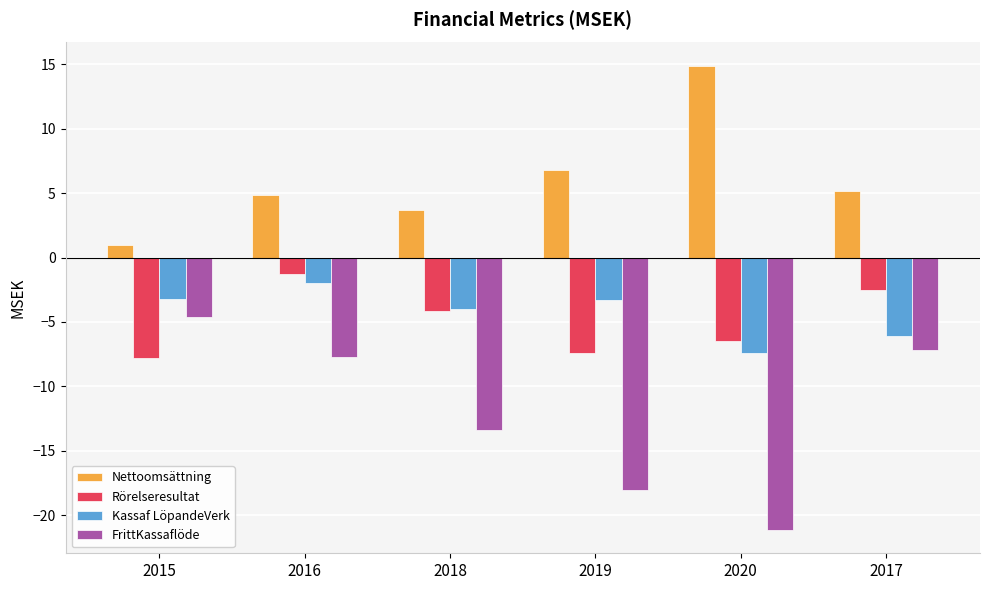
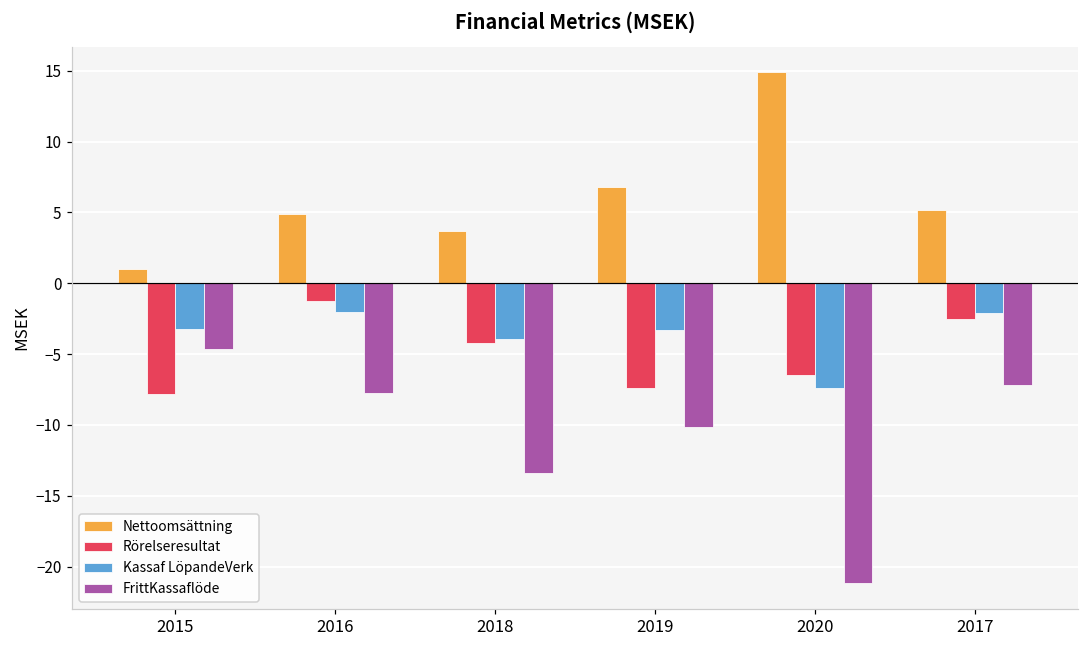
  {
    "Nettoomsättning": {
      "2015": 1.0,
      "2016": 4.9,
      "2018": 3.7,
      "2019": 6.8,
      "2020": 14.9,
      "2017": 5.1
    },
    "Rörelseresultat": {
      "2015": -7.8,
      "2016": -1.3,
      "2018": -4.2,
      "2019": -7.4,
      "2020": -6.5,
      "2017": -2.5
    },
    "Kassaf LöpandeVerk": {
      "2015": -3.2,
      "2016": -2.0,
      "2018": -4.0,
      "2019": -3.3,
      "2020": -7.4,
-     "2017": -6.1
+     "2017": -2.1
    },
    "FrittKassaflöde": {
      "2015": -4.6,
      "2016": -7.7,
      "2018": -13.4,
-     "2019": -18.1,
+     "2019": -10.2,
      "2020": -21.2,
      "2017": -7.2
    }
  }
